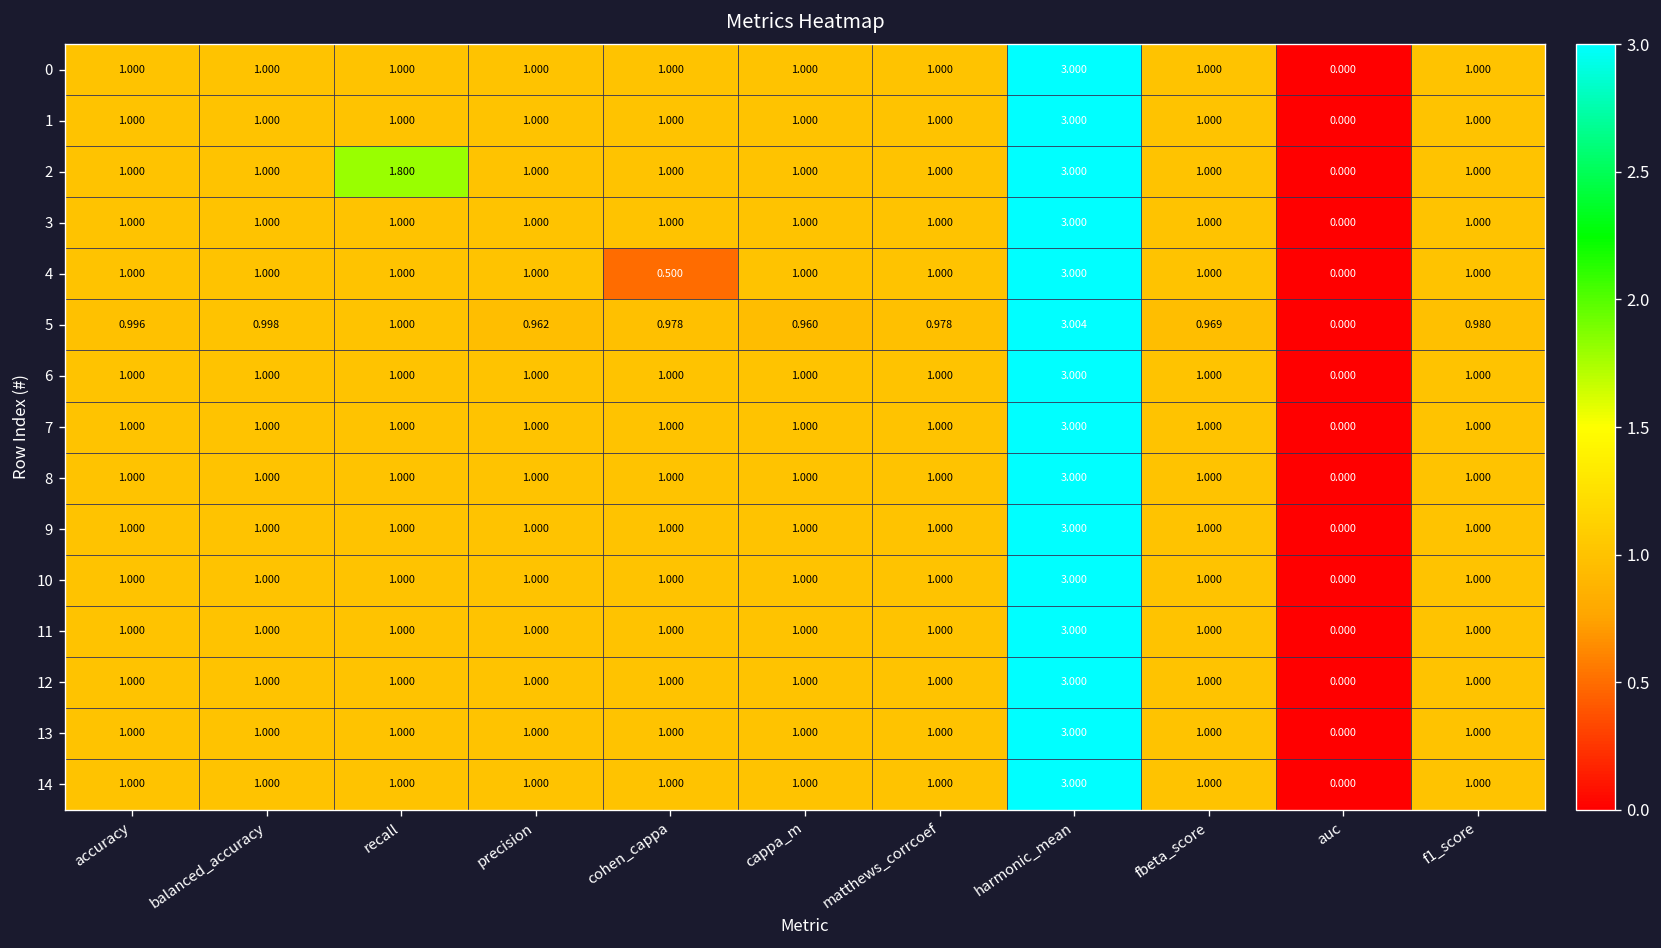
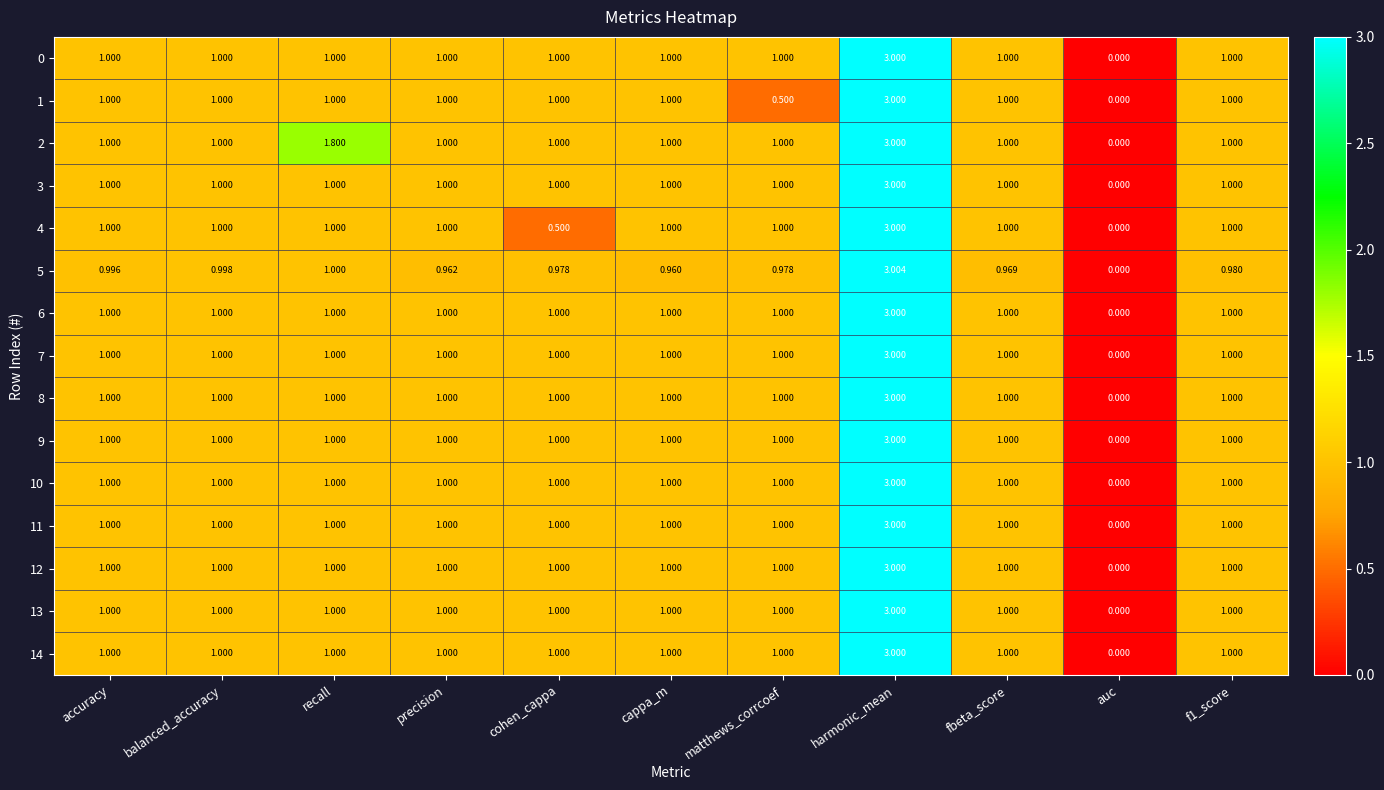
  {
    "0": {
      "accuracy": 1.000,
      "balanced_accuracy": 1.000,
      "recall": 1.000,
      "precision": 1.000,
      "cohen_cappa": 1.000,
      "cappa_m": 1.000,
      "matthews_corrcoef": 1.000,
      "harmonic_mean": 3.000,
      "fbeta_score": 1.000,
      "auc": 0.000,
      "f1_score": 1.000
    },
    "1": {
      "accuracy": 1.000,
      "balanced_accuracy": 1.000,
      "recall": 1.000,
      "precision": 1.000,
      "cohen_cappa": 1.000,
      "cappa_m": 1.000,
-     "matthews_corrcoef": 1.000,
+     "matthews_corrcoef": 0.500,
      "harmonic_mean": 3.000,
      "fbeta_score": 1.000,
      "auc": 0.000,
      "f1_score": 1.000
    },
    "2": {
      "accuracy": 1.000,
      "balanced_accuracy": 1.000,
      "recall": 1.800,
      "precision": 1.000,
      "cohen_cappa": 1.000,
      "cappa_m": 1.000,
      "matthews_corrcoef": 1.000,
      "harmonic_mean": 3.000,
      "fbeta_score": 1.000,
      "auc": 0.000,
      "f1_score": 1.000
    },
    "3": {
      "accuracy": 1.000,
      "balanced_accuracy": 1.000,
      "recall": 1.000,
      "precision": 1.000,
      "cohen_cappa": 1.000,
      "cappa_m": 1.000,
      "matthews_corrcoef": 1.000,
      "harmonic_mean": 3.000,
      "fbeta_score": 1.000,
      "auc": 0.000,
      "f1_score": 1.000
    },
    "4": {
      "accuracy": 1.000,
      "balanced_accuracy": 1.000,
      "recall": 1.000,
      "precision": 1.000,
      "cohen_cappa": 0.500,
      "cappa_m": 1.000,
      "matthews_corrcoef": 1.000,
      "harmonic_mean": 3.000,
      "fbeta_score": 1.000,
      "auc": 0.000,
      "f1_score": 1.000
    },
    "5": {
      "accuracy": 0.996,
      "balanced_accuracy": 0.998,
      "recall": 1.000,
      "precision": 0.962,
      "cohen_cappa": 0.978,
      "cappa_m": 0.960,
      "matthews_corrcoef": 0.978,
      "harmonic_mean": 3.004,
      "fbeta_score": 0.969,
      "auc": 0.000,
      "f1_score": 0.980
    },
    "6": {
      "accuracy": 1.000,
      "balanced_accuracy": 1.000,
      "recall": 1.000,
      "precision": 1.000,
      "cohen_cappa": 1.000,
      "cappa_m": 1.000,
      "matthews_corrcoef": 1.000,
      "harmonic_mean": 3.000,
      "fbeta_score": 1.000,
      "auc": 0.000,
      "f1_score": 1.000
    },
    "7": {
      "accuracy": 1.000,
      "balanced_accuracy": 1.000,
      "recall": 1.000,
      "precision": 1.000,
      "cohen_cappa": 1.000,
      "cappa_m": 1.000,
      "matthews_corrcoef": 1.000,
      "harmonic_mean": 3.000,
      "fbeta_score": 1.000,
      "auc": 0.000,
      "f1_score": 1.000
    },
    "8": {
      "accuracy": 1.000,
      "balanced_accuracy": 1.000,
      "recall": 1.000,
      "precision": 1.000,
      "cohen_cappa": 1.000,
      "cappa_m": 1.000,
      "matthews_corrcoef": 1.000,
      "harmonic_mean": 3.000,
      "fbeta_score": 1.000,
      "auc": 0.000,
      "f1_score": 1.000
    },
    "9": {
      "accuracy": 1.000,
      "balanced_accuracy": 1.000,
      "recall": 1.000,
      "precision": 1.000,
      "cohen_cappa": 1.000,
      "cappa_m": 1.000,
      "matthews_corrcoef": 1.000,
      "harmonic_mean": 3.000,
      "fbeta_score": 1.000,
      "auc": 0.000,
      "f1_score": 1.000
    },
    "10": {
      "accuracy": 1.000,
      "balanced_accuracy": 1.000,
      "recall": 1.000,
      "precision": 1.000,
      "cohen_cappa": 1.000,
      "cappa_m": 1.000,
      "matthews_corrcoef": 1.000,
      "harmonic_mean": 3.000,
      "fbeta_score": 1.000,
      "auc": 0.000,
      "f1_score": 1.000
    },
    "11": {
      "accuracy": 1.000,
      "balanced_accuracy": 1.000,
      "recall": 1.000,
      "precision": 1.000,
      "cohen_cappa": 1.000,
      "cappa_m": 1.000,
      "matthews_corrcoef": 1.000,
      "harmonic_mean": 3.000,
      "fbeta_score": 1.000,
      "auc": 0.000,
      "f1_score": 1.000
    },
    "12": {
      "accuracy": 1.000,
      "balanced_accuracy": 1.000,
      "recall": 1.000,
      "precision": 1.000,
      "cohen_cappa": 1.000,
      "cappa_m": 1.000,
      "matthews_corrcoef": 1.000,
      "harmonic_mean": 3.000,
      "fbeta_score": 1.000,
      "auc": 0.000,
      "f1_score": 1.000
    },
    "13": {
      "accuracy": 1.000,
      "balanced_accuracy": 1.000,
      "recall": 1.000,
      "precision": 1.000,
      "cohen_cappa": 1.000,
      "cappa_m": 1.000,
      "matthews_corrcoef": 1.000,
      "harmonic_mean": 3.000,
      "fbeta_score": 1.000,
      "auc": 0.000,
      "f1_score": 1.000
    },
    "14": {
      "accuracy": 1.000,
      "balanced_accuracy": 1.000,
      "recall": 1.000,
      "precision": 1.000,
      "cohen_cappa": 1.000,
      "cappa_m": 1.000,
      "matthews_corrcoef": 1.000,
      "harmonic_mean": 3.000,
      "fbeta_score": 1.000,
      "auc": 0.000,
      "f1_score": 1.000
    }
  }
